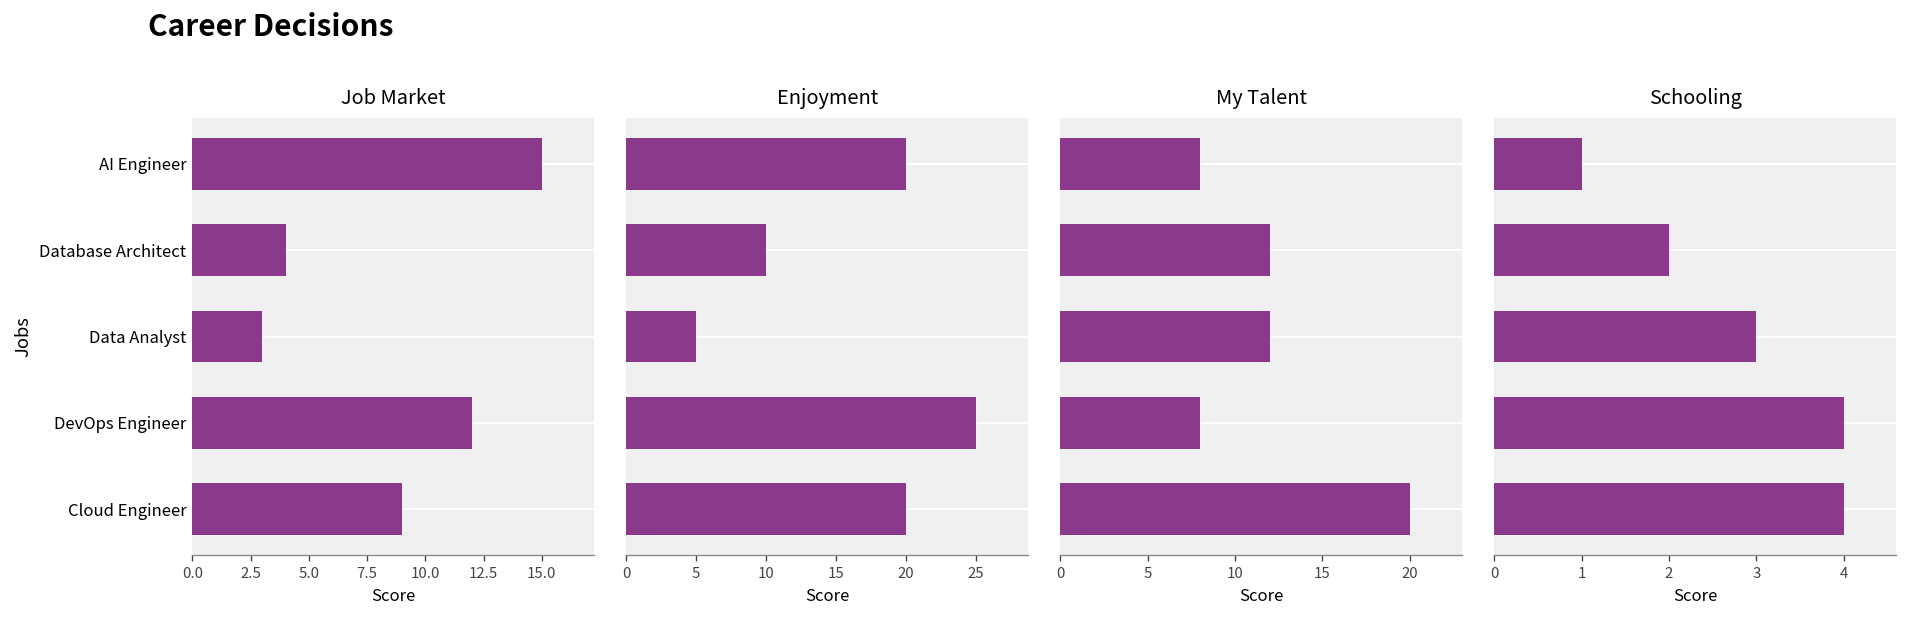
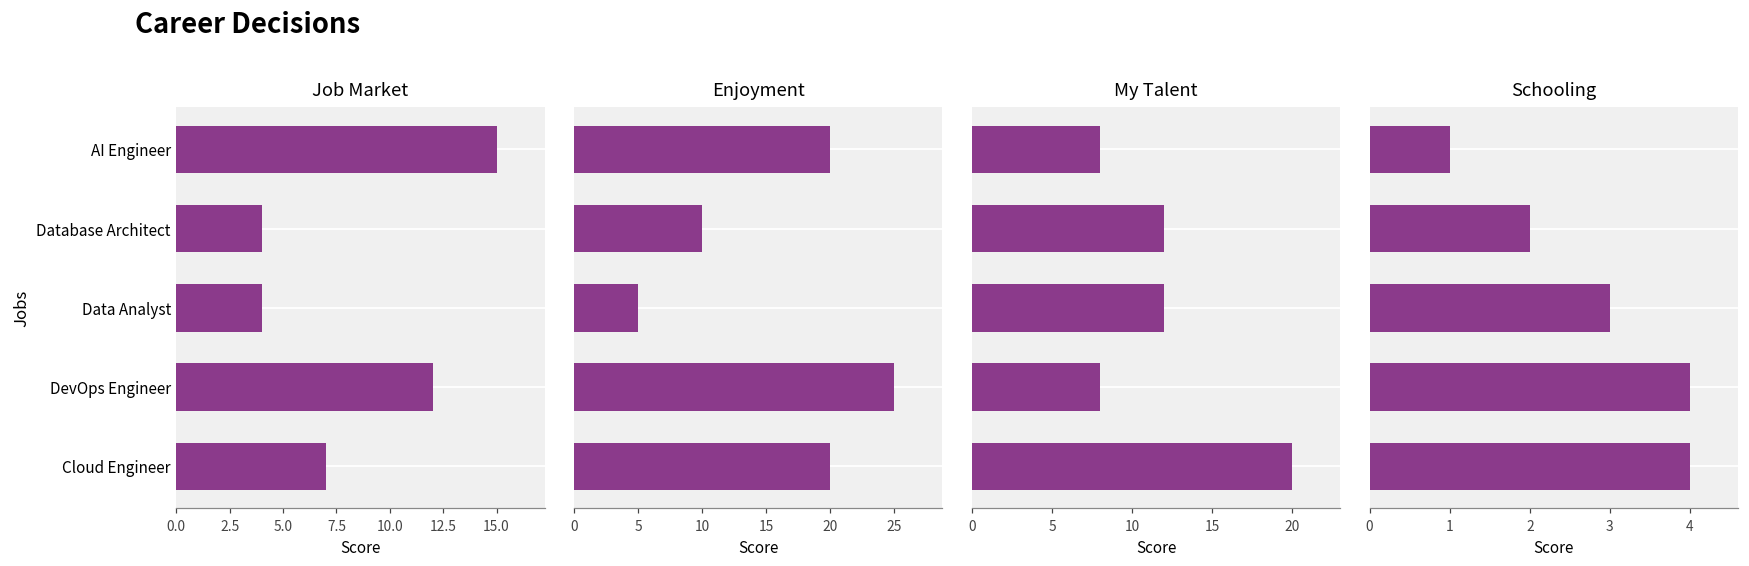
  {
    "Job Market": {
      "AI Engineer": 15,
      "Database Architect": 4,
-     "Data Analyst": 3,
+     "Data Analyst": 4,
      "DevOps Engineer": 12,
-     "Cloud Engineer": 9
+     "Cloud Engineer": 7
    }
  }
